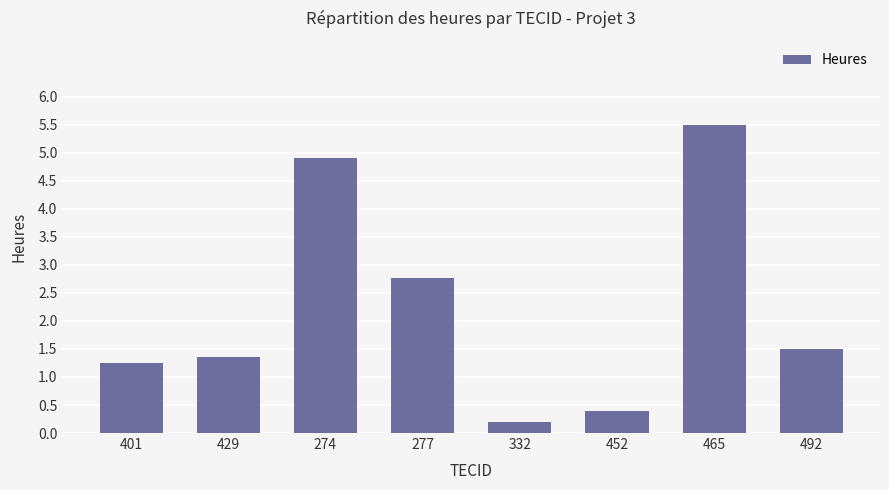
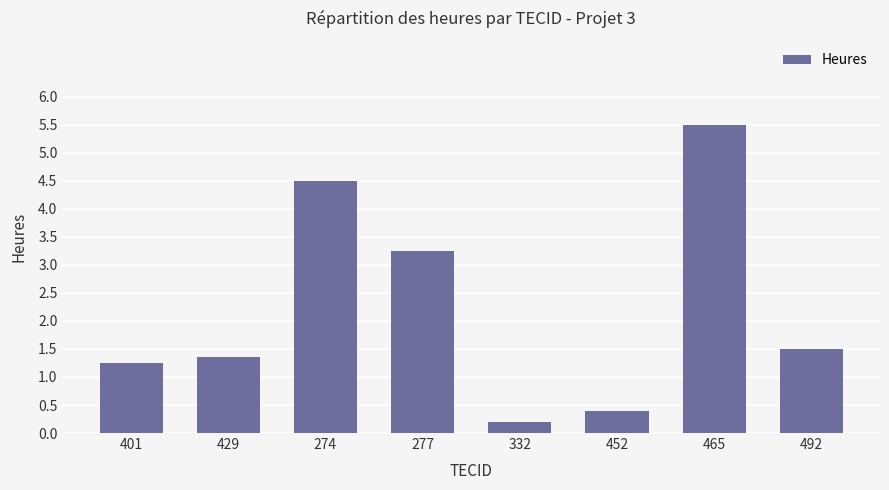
  {
    "401": 1.3,
    "429": 1.4,
-   "274": 4.9,
-   "277": 2.8,
+   "274": 4.5,
+   "277": 3.3,
    "332": 0.2,
    "452": 0.4,
    "465": 5.5,
    "492": 1.5
  }
